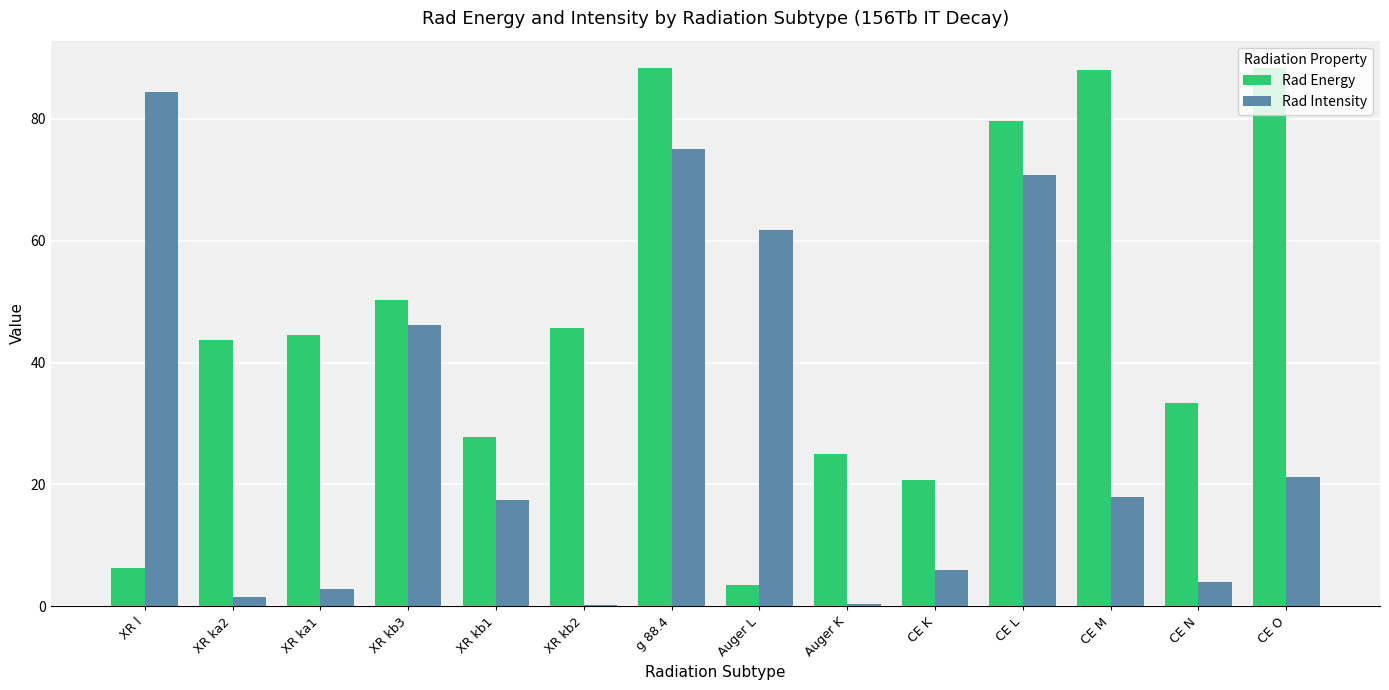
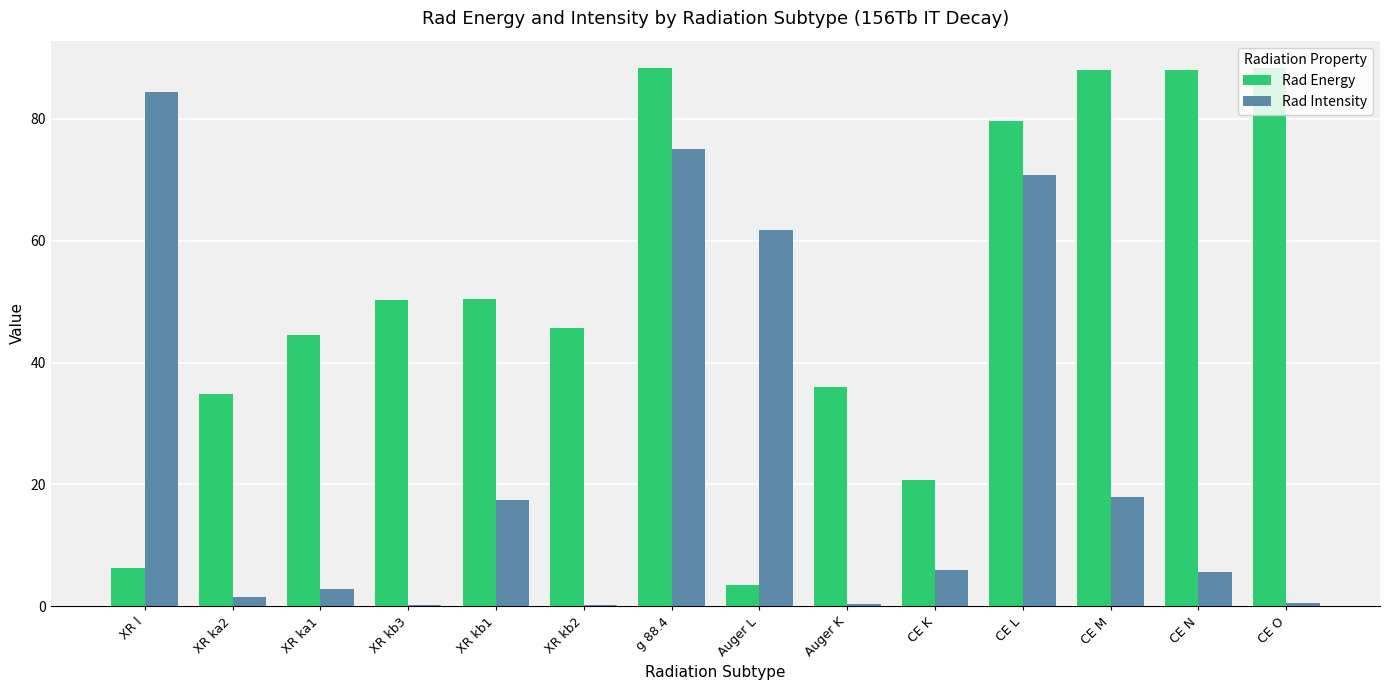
  {
    "Rad Energy": {
      "XR l": 6,
-     "XR ka2": 44,
+     "XR ka2": 35,
      "XR ka1": 44,
      "XR kb3": 50,
-     "XR kb1": 28,
+     "XR kb1": 50,
      "XR kb2": 46,
      "g 88.4": 88,
      "Auger L": 4,
-     "Auger K": 25,
+     "Auger K": 36,
      "CE K": 21,
      "CE L": 80,
      "CE M": 88,
-     "CE N": 33
+     "CE N": 88
    },
    "Rad Intensity": {
      "XR l": 84,
      "XR ka2": 2,
      "XR ka1": 3,
-     "XR kb3": 46,
+     "XR kb3": 0,
      "XR kb1": 18,
      "g 88.4": 75,
      "Auger L": 62,
      "CE K": 6,
      "CE L": 71,
      "CE M": 18,
-     "CE N": 4,
-     "CE O": 21
+     "CE N": 6,
+     "CE O": 1
    }
  }
